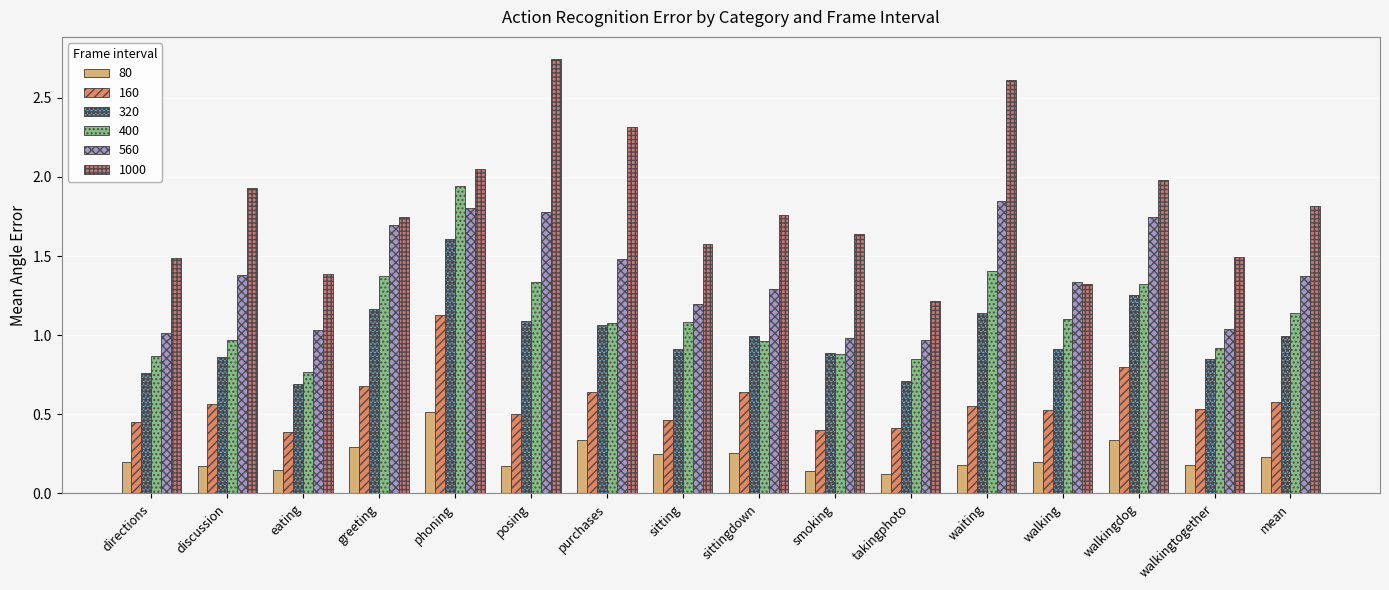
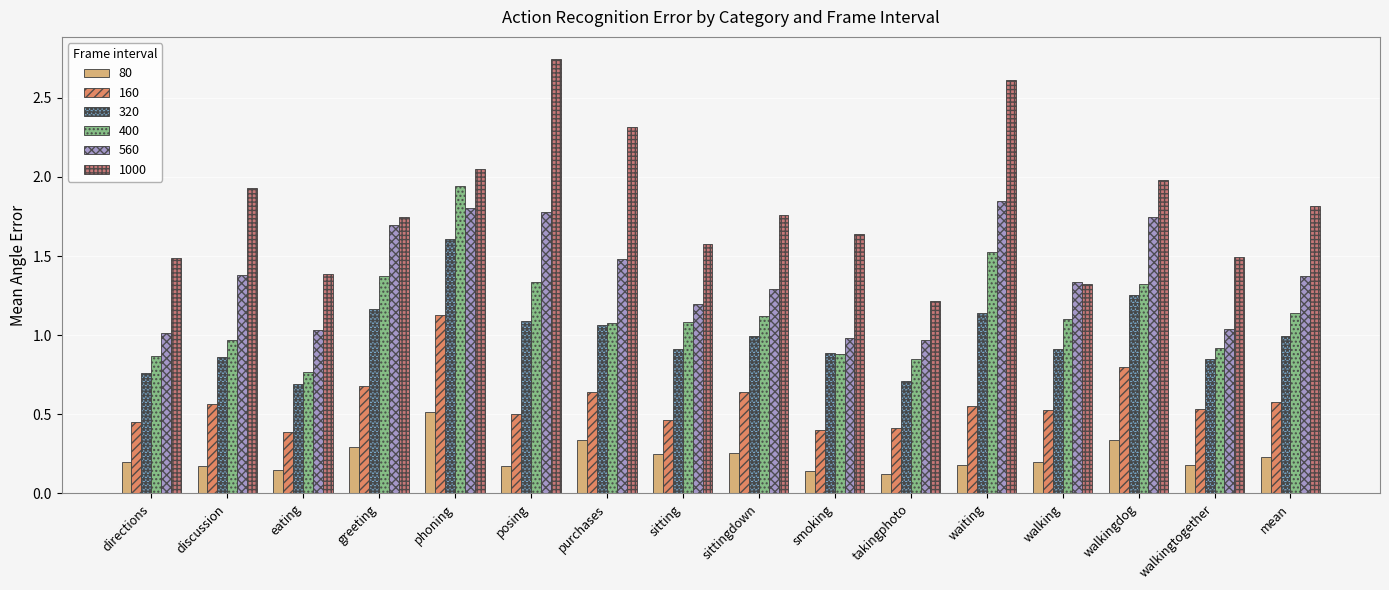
  {
    "400": {
      "directions": 0.87,
      "discussion": 0.97,
      "eating": 0.77,
      "greeting": 1.38,
      "phoning": 1.95,
      "posing": 1.33,
      "purchases": 1.08,
      "sitting": 1.08,
-     "sittingdown": 0.96,
+     "sittingdown": 1.12,
      "smoking": 0.88,
      "takingphoto": 0.85,
-     "waiting": 1.41,
+     "waiting": 1.53,
      "walking": 1.10,
      "walkingdog": 1.33,
      "walkingtogether": 0.92,
      "mean": 1.14
    }
  }
